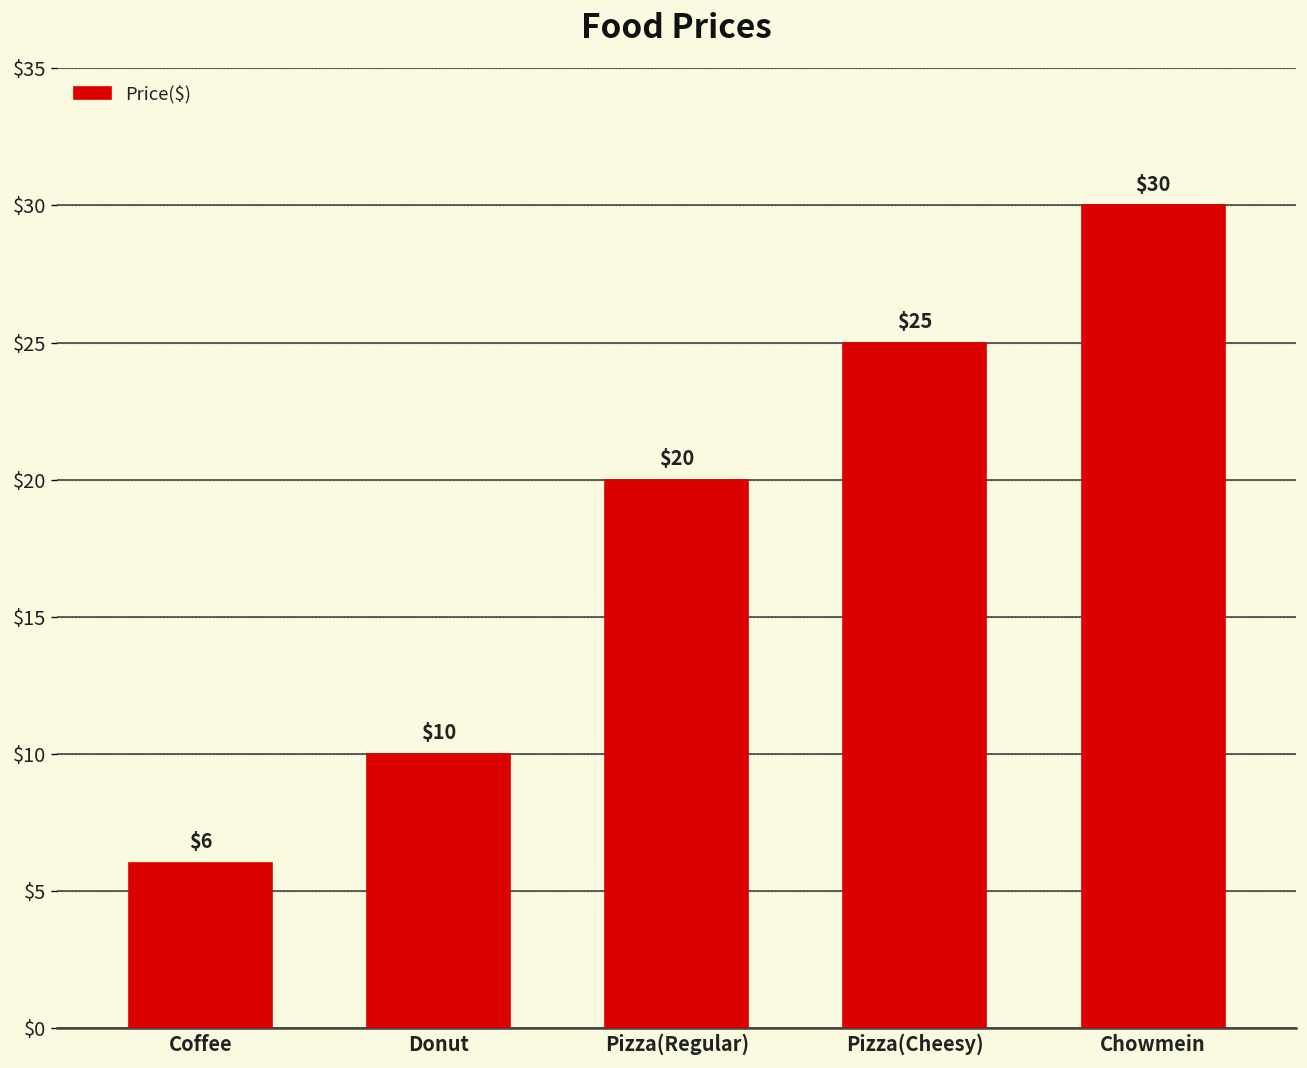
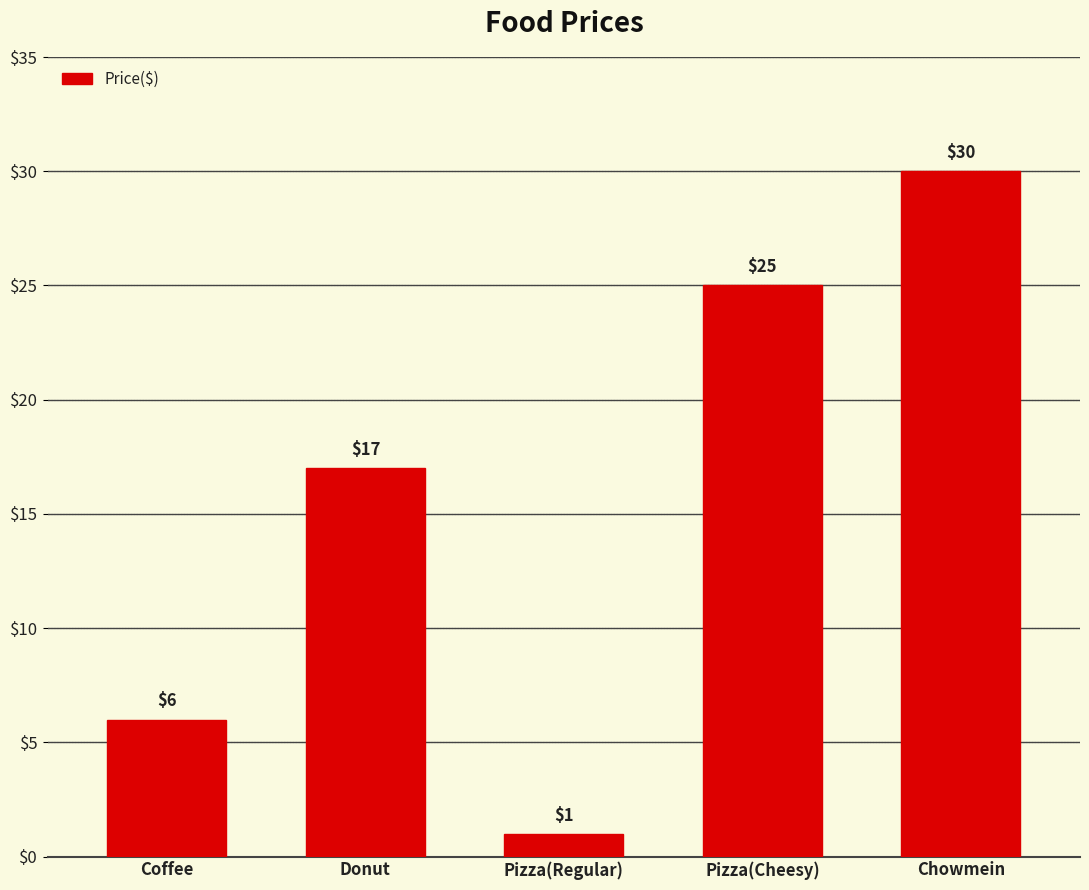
  {
    "Coffee": "$6",
-   "Donut": "$10",
-   "Pizza(Regular)": "$20",
+   "Donut": "$17",
+   "Pizza(Regular)": "$1",
    "Pizza(Cheesy)": "$25",
    "Chowmein": "$30"
  }
